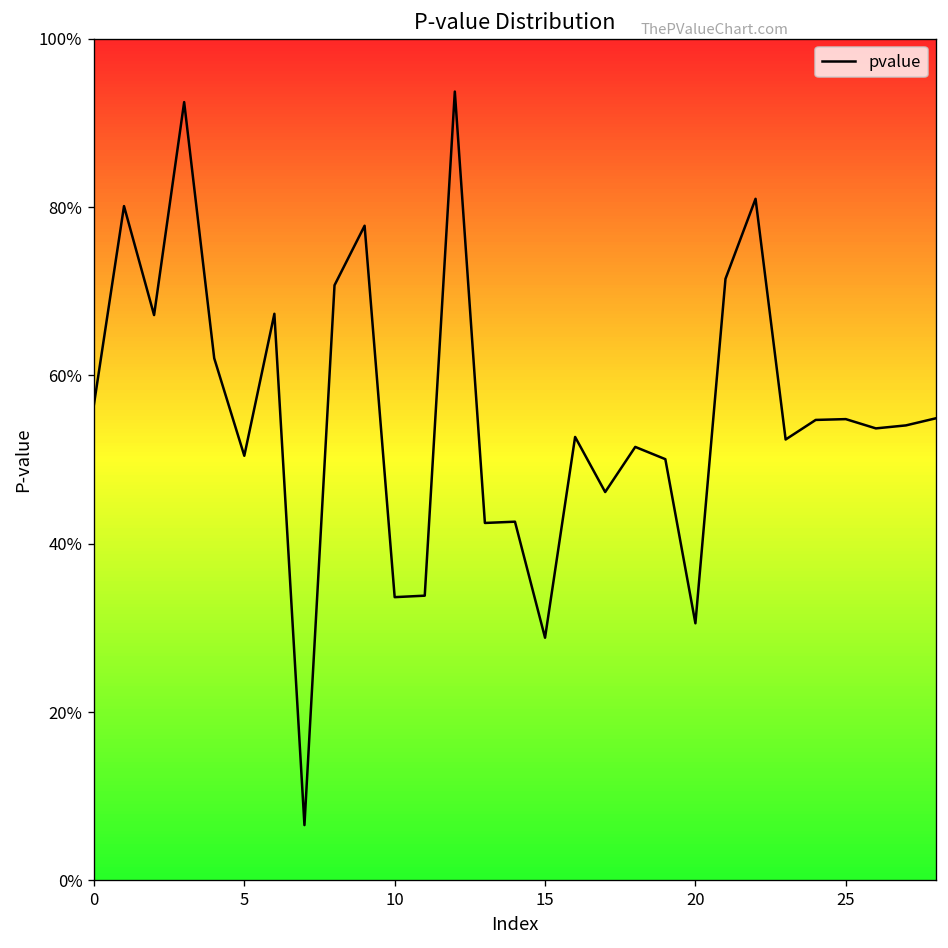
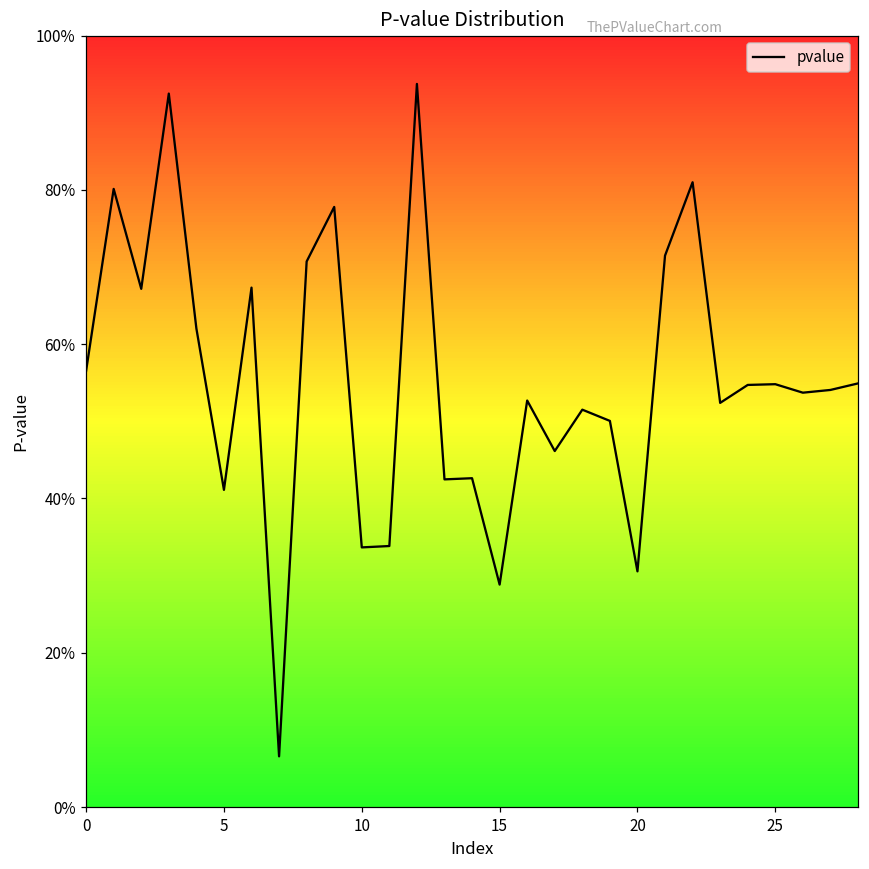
  {
    "0": "57%",
-   "5": "50%",
+   "5": "41%",
    "10": "34%",
    "15": "29%",
    "20": "31%",
    "25": "55%"
  }
